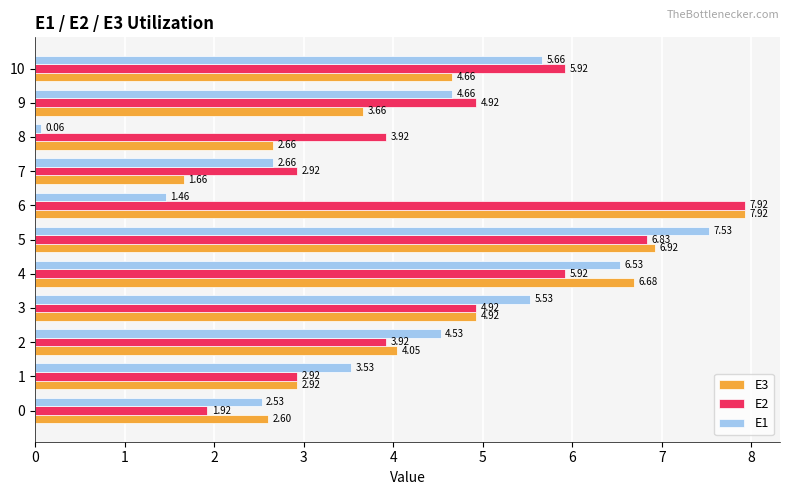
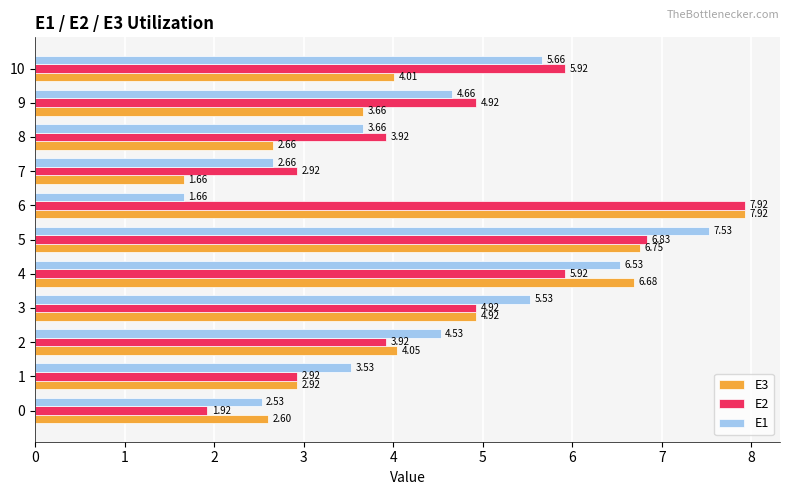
  {
    "E3": {
-     "10": 4.66,
+     "10": 4.01,
      "9": 3.66,
      "8": 2.66,
      "7": 1.66,
      "6": 7.92,
-     "5": 6.92,
+     "5": 6.75,
      "4": 6.68,
      "3": 4.92,
      "2": 4.05,
      "1": 2.92,
      "0": 2.60
    },
    "E2": {
      "10": 5.92,
      "9": 4.92,
      "8": 3.92,
      "7": 2.92,
      "6": 7.92,
      "5": 6.83,
      "4": 5.92,
      "3": 4.92,
      "2": 3.92,
      "1": 2.92,
      "0": 1.92
    },
    "E1": {
      "10": 5.66,
      "9": 4.66,
-     "8": 0.06,
+     "8": 3.66,
      "7": 2.66,
-     "6": 1.46,
+     "6": 1.66,
      "5": 7.53,
      "4": 6.53,
      "3": 5.53,
      "2": 4.53,
      "1": 3.53,
      "0": 2.53
    }
  }
